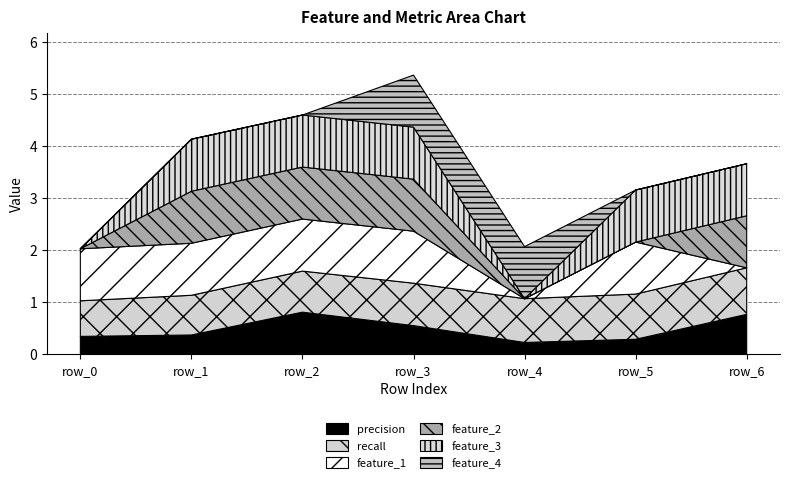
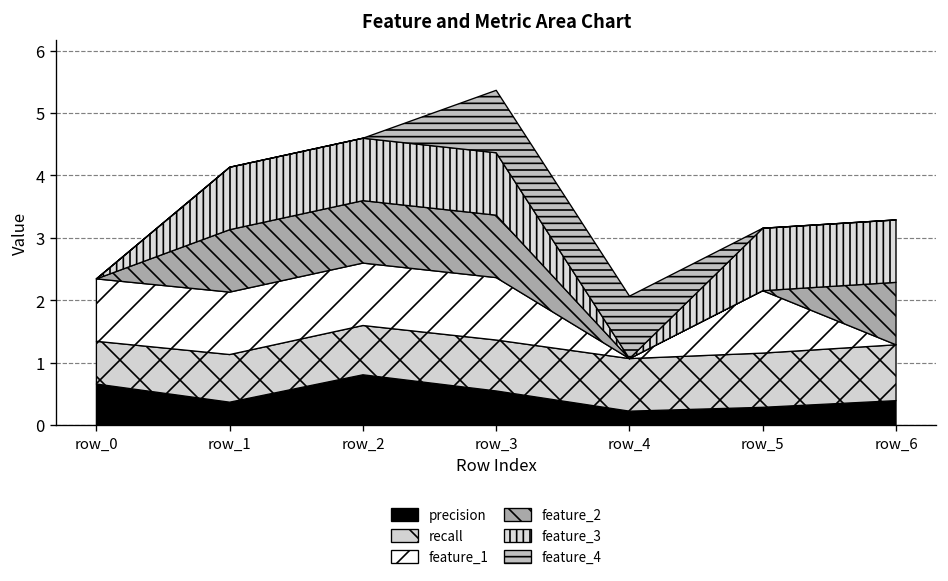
  {
    "precision": {
-     "row_0": 0.3,
-     "row_6": 0.8
+     "row_0": 0.7,
+     "row_6": 0.4
    }
  }
